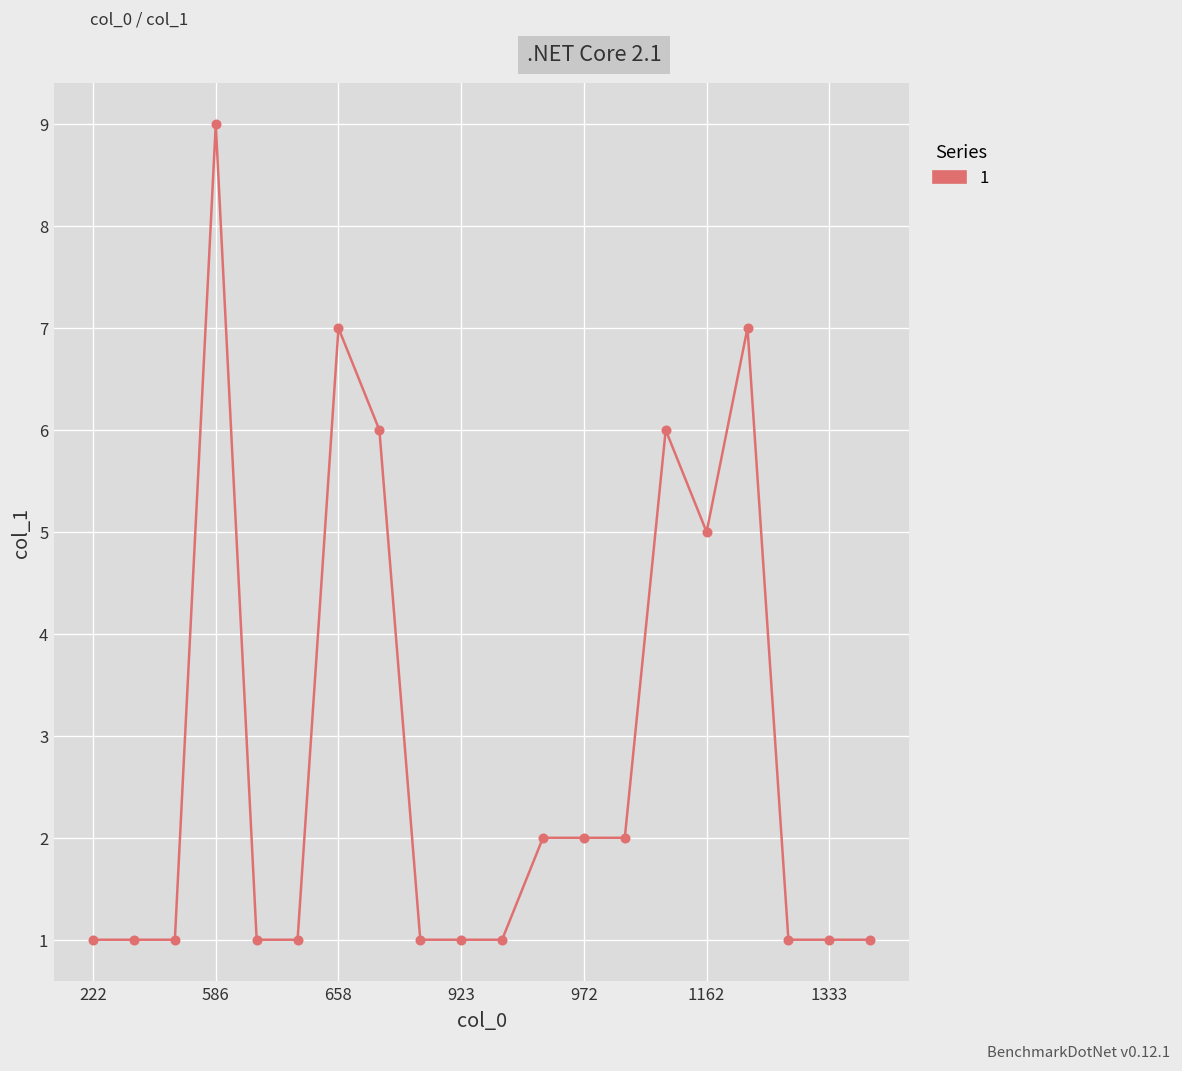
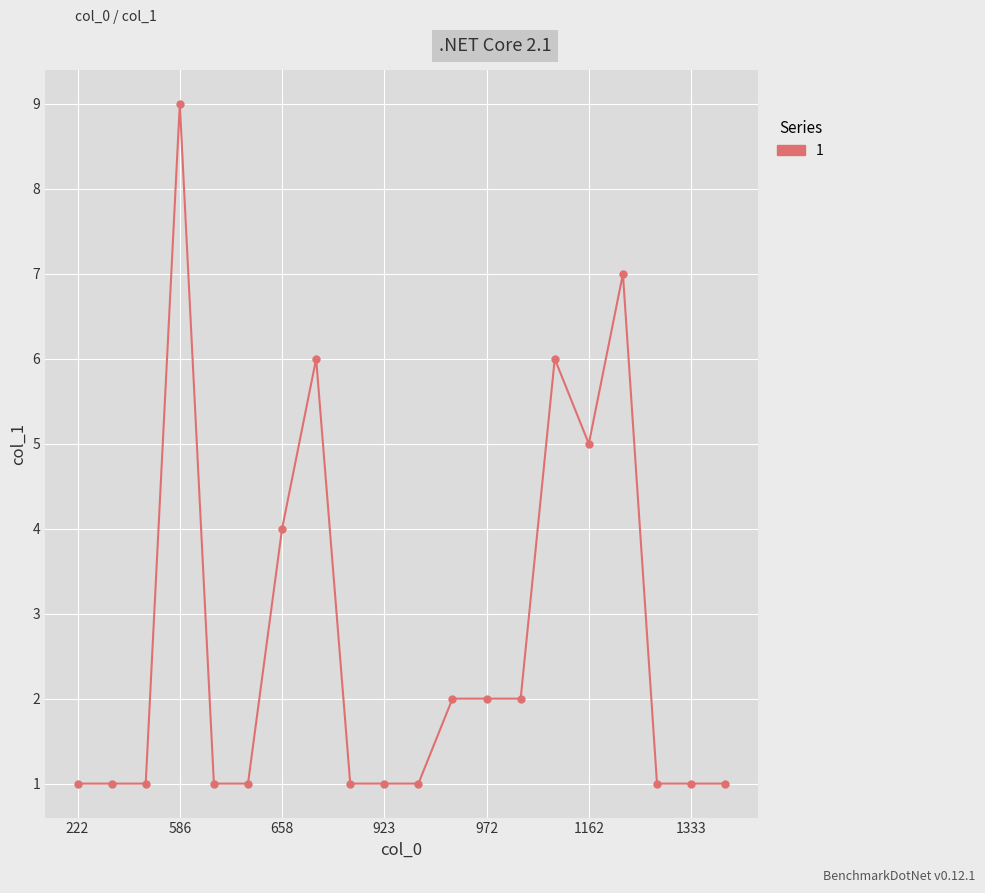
  {
    "222": 1,
    "586": 9,
-   "658": 7,
+   "658": 4,
    "923": 1,
    "972": 2,
    "1162": 5,
    "1333": 1
  }
